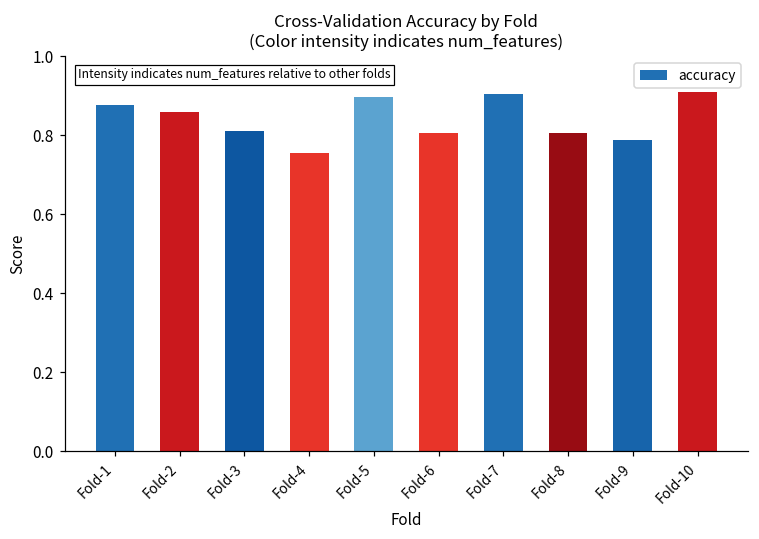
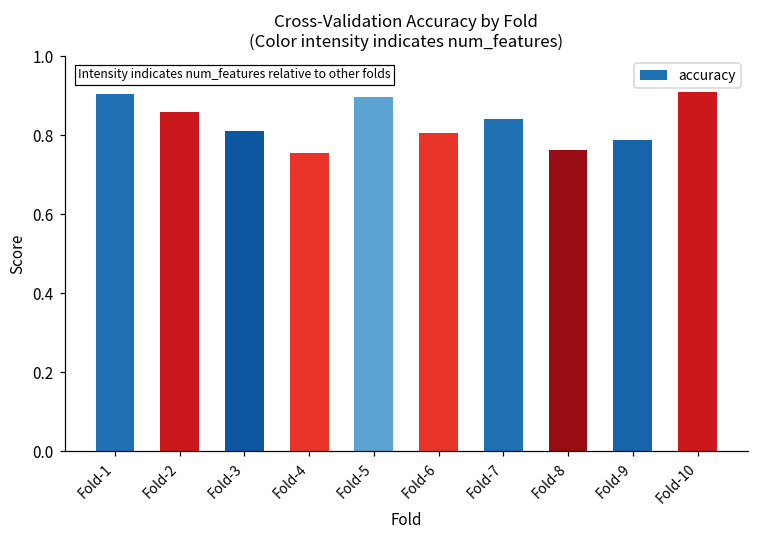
  {
-   "Fold-1": 0.88,
+   "Fold-1": 0.90,
    "Fold-2": 0.86,
    "Fold-3": 0.81,
    "Fold-4": 0.75,
    "Fold-5": 0.90,
    "Fold-6": 0.81,
-   "Fold-7": 0.90,
-   "Fold-8": 0.81,
+   "Fold-7": 0.84,
+   "Fold-8": 0.76,
    "Fold-9": 0.79,
    "Fold-10": 0.91
  }
